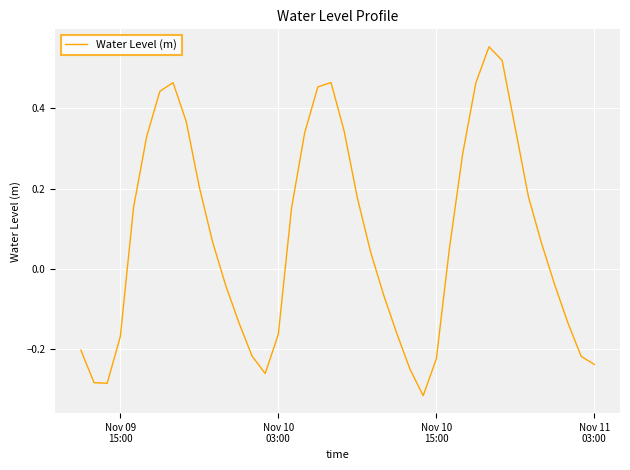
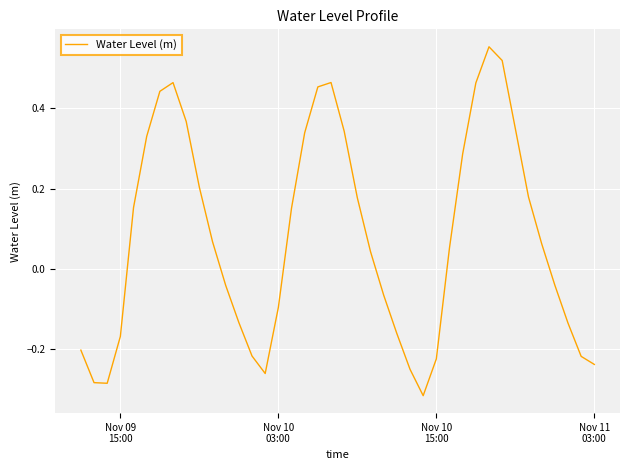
  {
    "Nov 09 15:00": -0.17,
-   "Nov 10 03:00": -0.16,
+   "Nov 10 03:00": -0.10,
    "Nov 10 15:00": -0.22,
    "Nov 11 03:00": -0.24
  }
